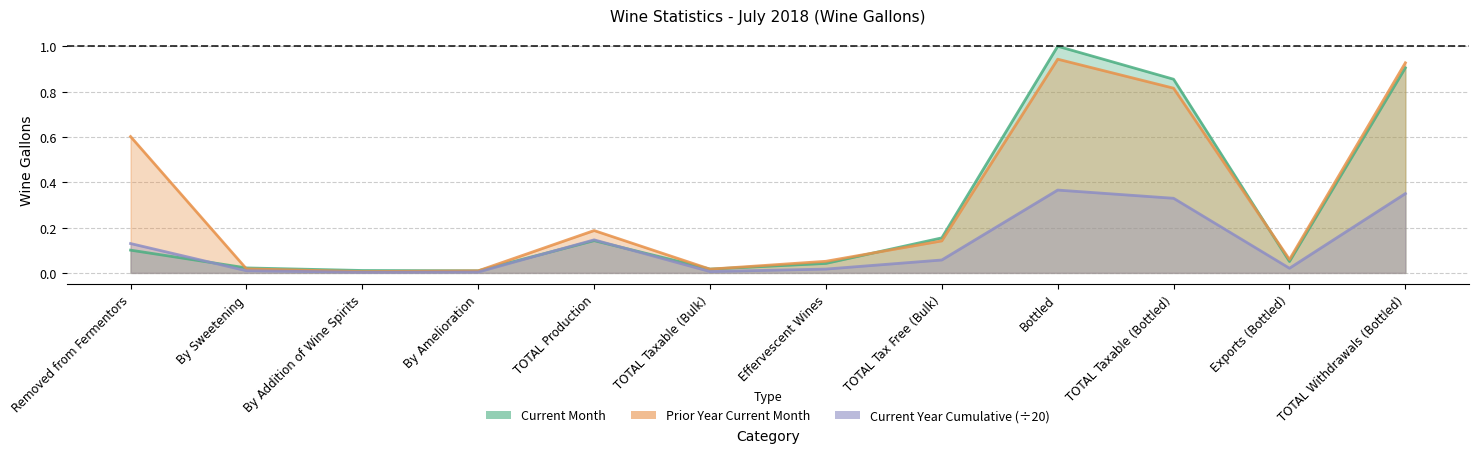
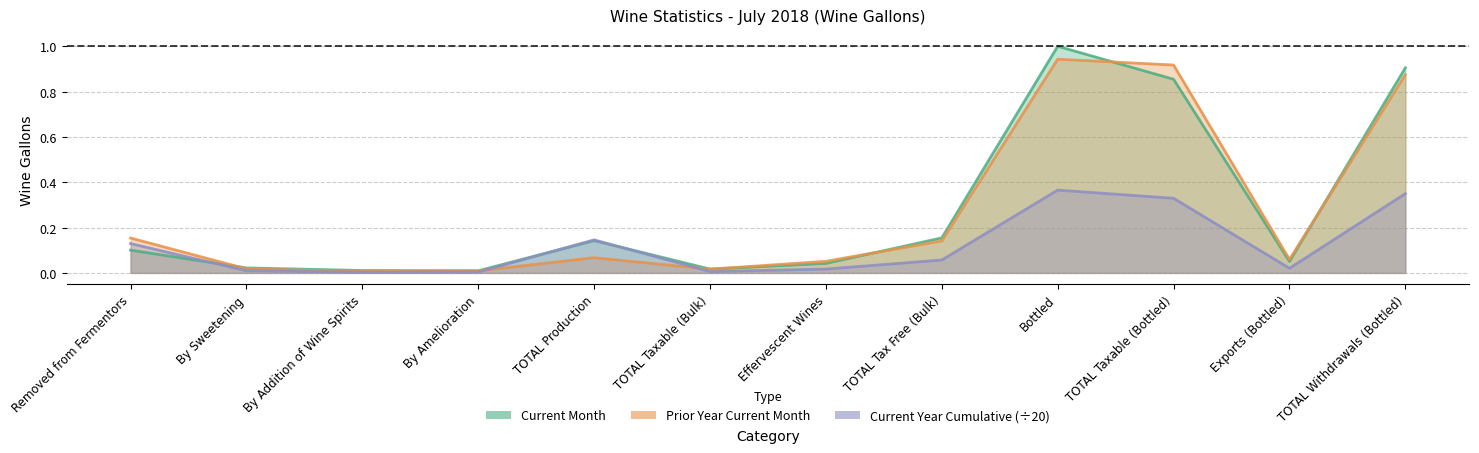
  {
    "Prior Year Current Month": {
-     "Removed from Fermentors": 0.60,
-     "TOTAL Production": 0.19,
+     "Removed from Fermentors": 0.15,
+     "TOTAL Production": 0.07,
      "TOTAL Tax Free (Bulk)": 0.14,
      "Bottled": 0.94,
-     "TOTAL Taxable (Bottled)": 0.82,
-     "TOTAL Withdrawals (Bottled)": 0.93
+     "TOTAL Taxable (Bottled)": 0.92,
+     "TOTAL Withdrawals (Bottled)": 0.87
    }
  }
